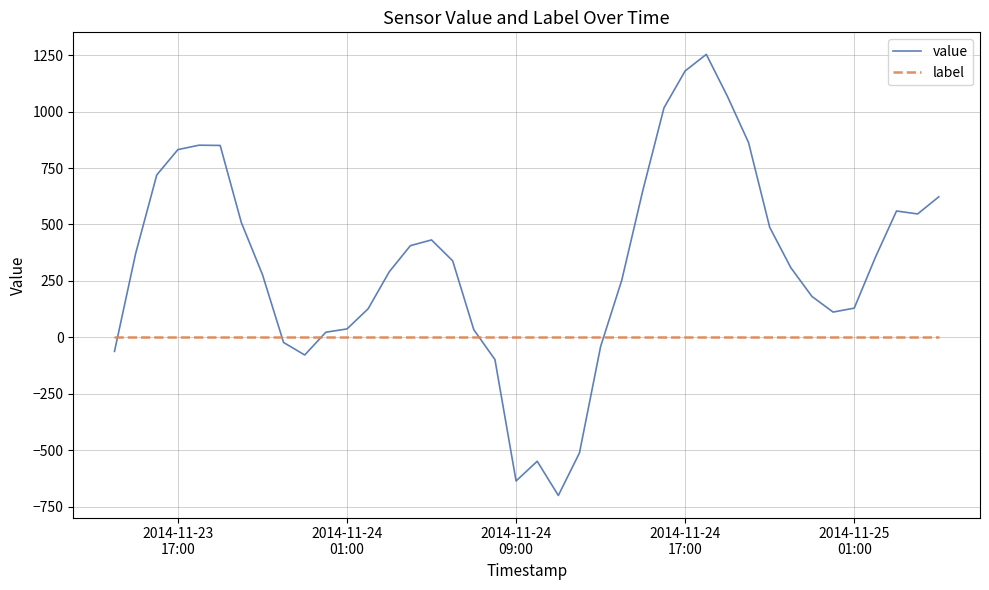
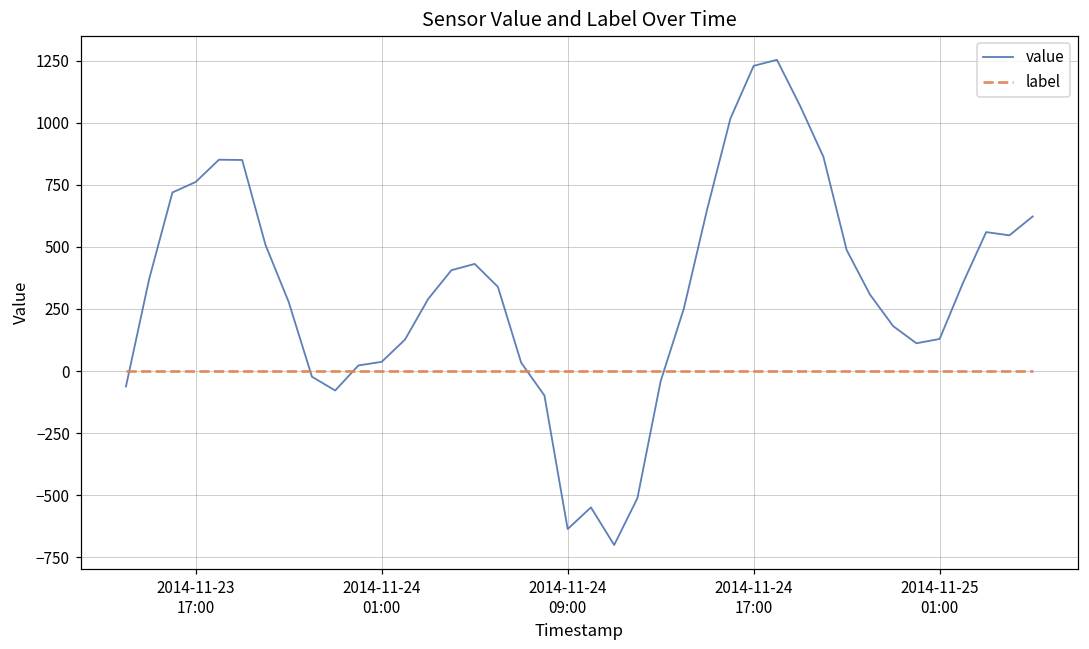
  {
    "value": {
-     "2014-11-23 17:00": 830,
+     "2014-11-23 17:00": 760,
      "2014-11-24 01:00": 40,
      "2014-11-24 09:00": -640,
-     "2014-11-24 17:00": 1180,
+     "2014-11-24 17:00": 1230,
      "2014-11-25 01:00": 130
    },
    "label": {
      "2014-11-23 17:00": 0,
      "2014-11-24 01:00": 0,
      "2014-11-24 09:00": 0,
      "2014-11-24 17:00": 0,
      "2014-11-25 01:00": 0
    }
  }
